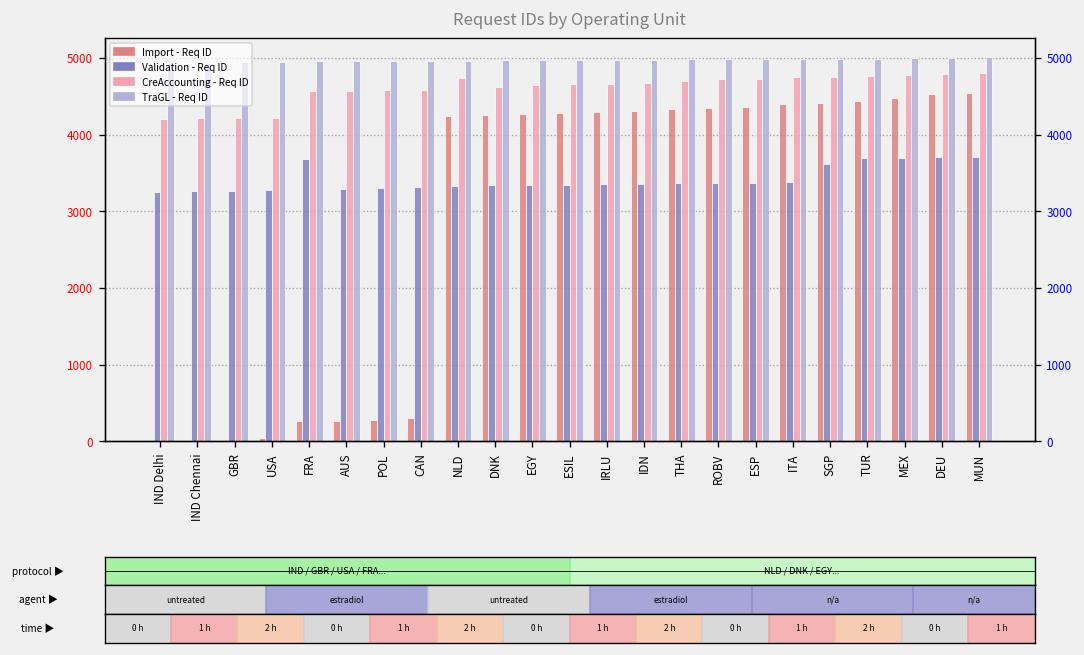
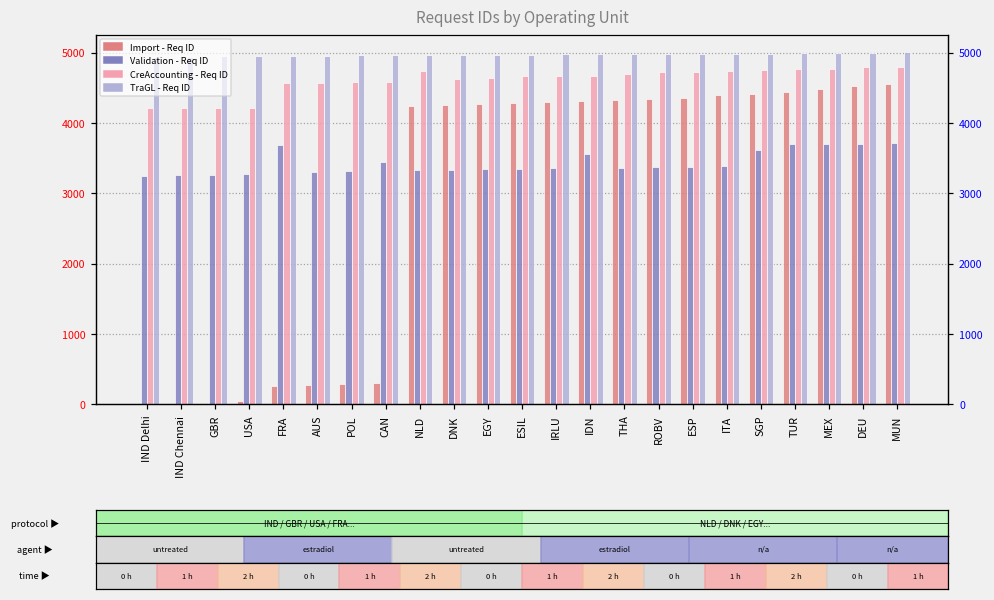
  {
    "Import - Req ID": {
      "IND Delhi": 0,
      "IND Chennai": 0,
      "GBR": 0,
      "USA": 0,
      "FRA": 300,
      "AUS": 300,
      "POL": 300,
      "CAN": 300,
      "NLD": 4200,
      "DNK": 4300,
      "EGY": 4300,
      "ESIL": 4300,
      "IRLU": 4300,
      "IDN": 4300,
      "THA": 4300,
      "ROBV": 4300,
      "ESP": 4400,
      "ITA": 4400,
      "SGP": 4400,
      "TUR": 4400,
      "MEX": 4500,
      "DEU": 4500,
      "MUN": 4500
    },
    "Validation - Req ID": {
      "IND Delhi": 3300,
      "IND Chennai": 3300,
      "GBR": 3300,
      "USA": 3300,
      "FRA": 3700,
      "AUS": 3300,
      "POL": 3300,
-     "CAN": 3300,
+     "CAN": 3500,
      "NLD": 3300,
      "DNK": 3300,
      "EGY": 3300,
      "ESIL": 3400,
      "IRLU": 3400,
-     "IDN": 3400,
+     "IDN": 3600,
      "THA": 3400,
      "ROBV": 3400,
      "ESP": 3400,
      "ITA": 3400,
      "SGP": 3600,
      "TUR": 3700,
      "MEX": 3700,
      "DEU": 3700,
      "MUN": 3700
    },
    "CreAccounting - Req ID": {
      "IND Delhi": 4200,
      "IND Chennai": 4200,
      "GBR": 4200,
      "USA": 4200,
      "FRA": 4600,
      "AUS": 4600,
      "POL": 4600,
      "CAN": 4600,
      "NLD": 4700,
      "DNK": 4600,
      "EGY": 4600,
      "ESIL": 4700,
      "IRLU": 4700,
      "IDN": 4700,
      "THA": 4700,
      "ROBV": 4700,
      "ESP": 4700,
      "ITA": 4700,
      "SGP": 4700,
      "TUR": 4800,
      "MEX": 4800,
      "DEU": 4800,
      "MUN": 4800
    },
    "TraGL - Req ID": {
      "USA": 5000,
      "FRA": 5000,
      "AUS": 5000,
      "POL": 5000,
      "CAN": 5000,
      "NLD": 5000,
      "DNK": 5000,
      "EGY": 5000,
      "ESIL": 5000,
      "IRLU": 5000,
      "IDN": 5000,
      "THA": 5000,
      "ROBV": 5000,
      "ESP": 5000,
      "ITA": 5000,
      "SGP": 5000,
      "TUR": 5000,
      "MEX": 5000,
      "DEU": 5000,
      "MUN": 5000
    }
  }
